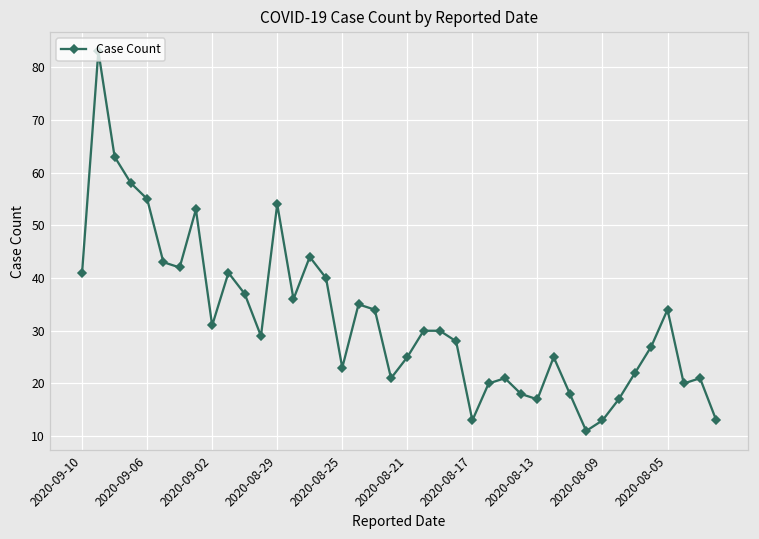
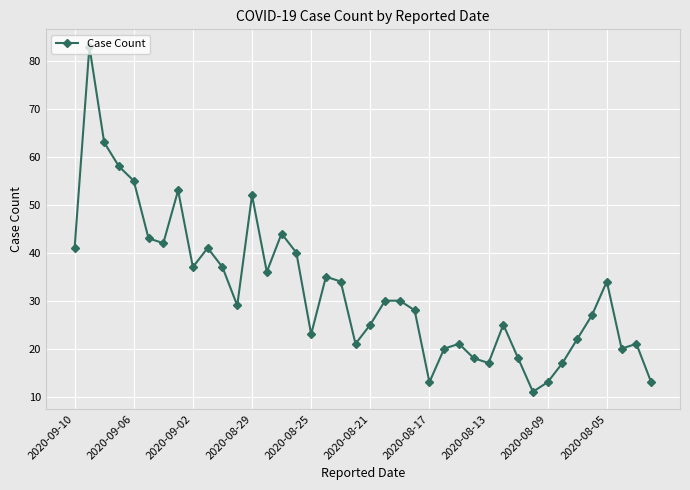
  {
    "2020-09-10": 41,
    "2020-09-06": 55,
-   "2020-09-02": 31,
-   "2020-08-29": 54,
+   "2020-09-02": 37,
+   "2020-08-29": 52,
    "2020-08-25": 23,
    "2020-08-21": 25,
    "2020-08-17": 13,
    "2020-08-13": 17,
    "2020-08-09": 13,
    "2020-08-05": 34
  }
